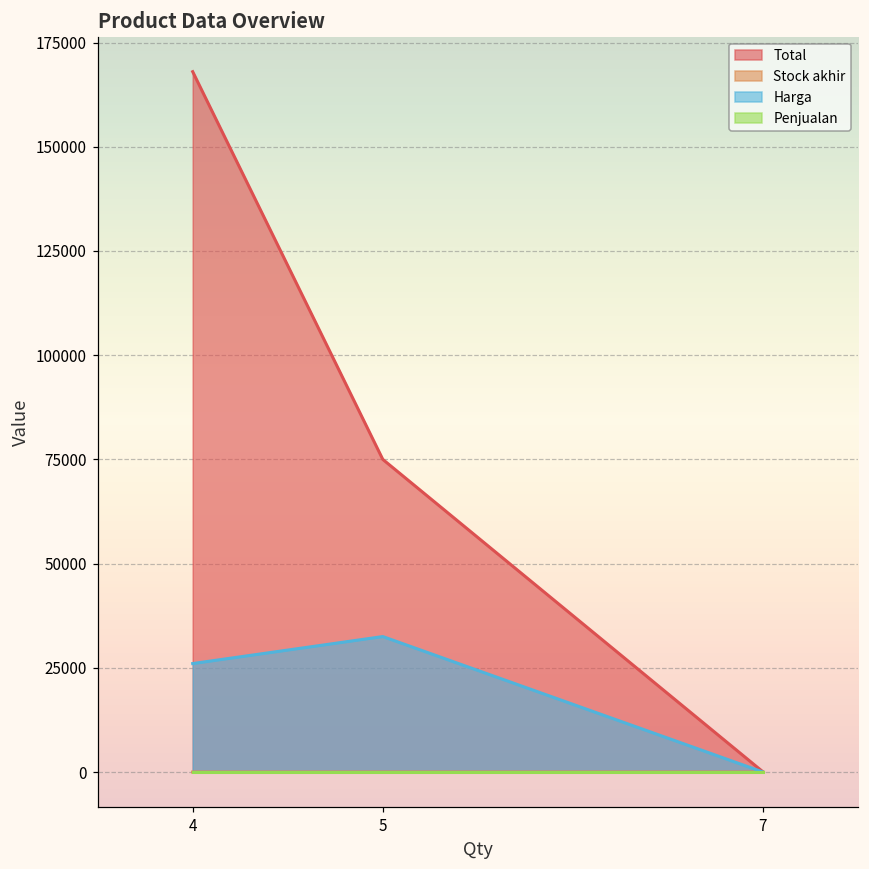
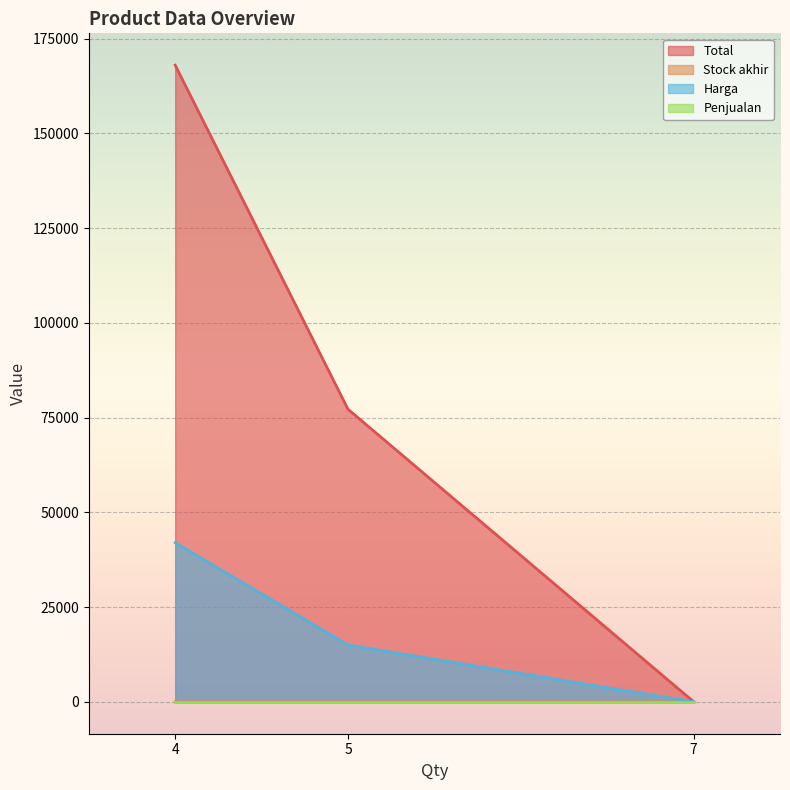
  {
    "Total": {
      "4": 168000,
-     "5": 75000
+     "5": 77000
    },
    "Harga": {
-     "4": 26000,
-     "5": 33000
+     "4": 42000,
+     "5": 15000
    },
    "Penjualan": {
      "4": 0,
      "5": 0
    }
  }
